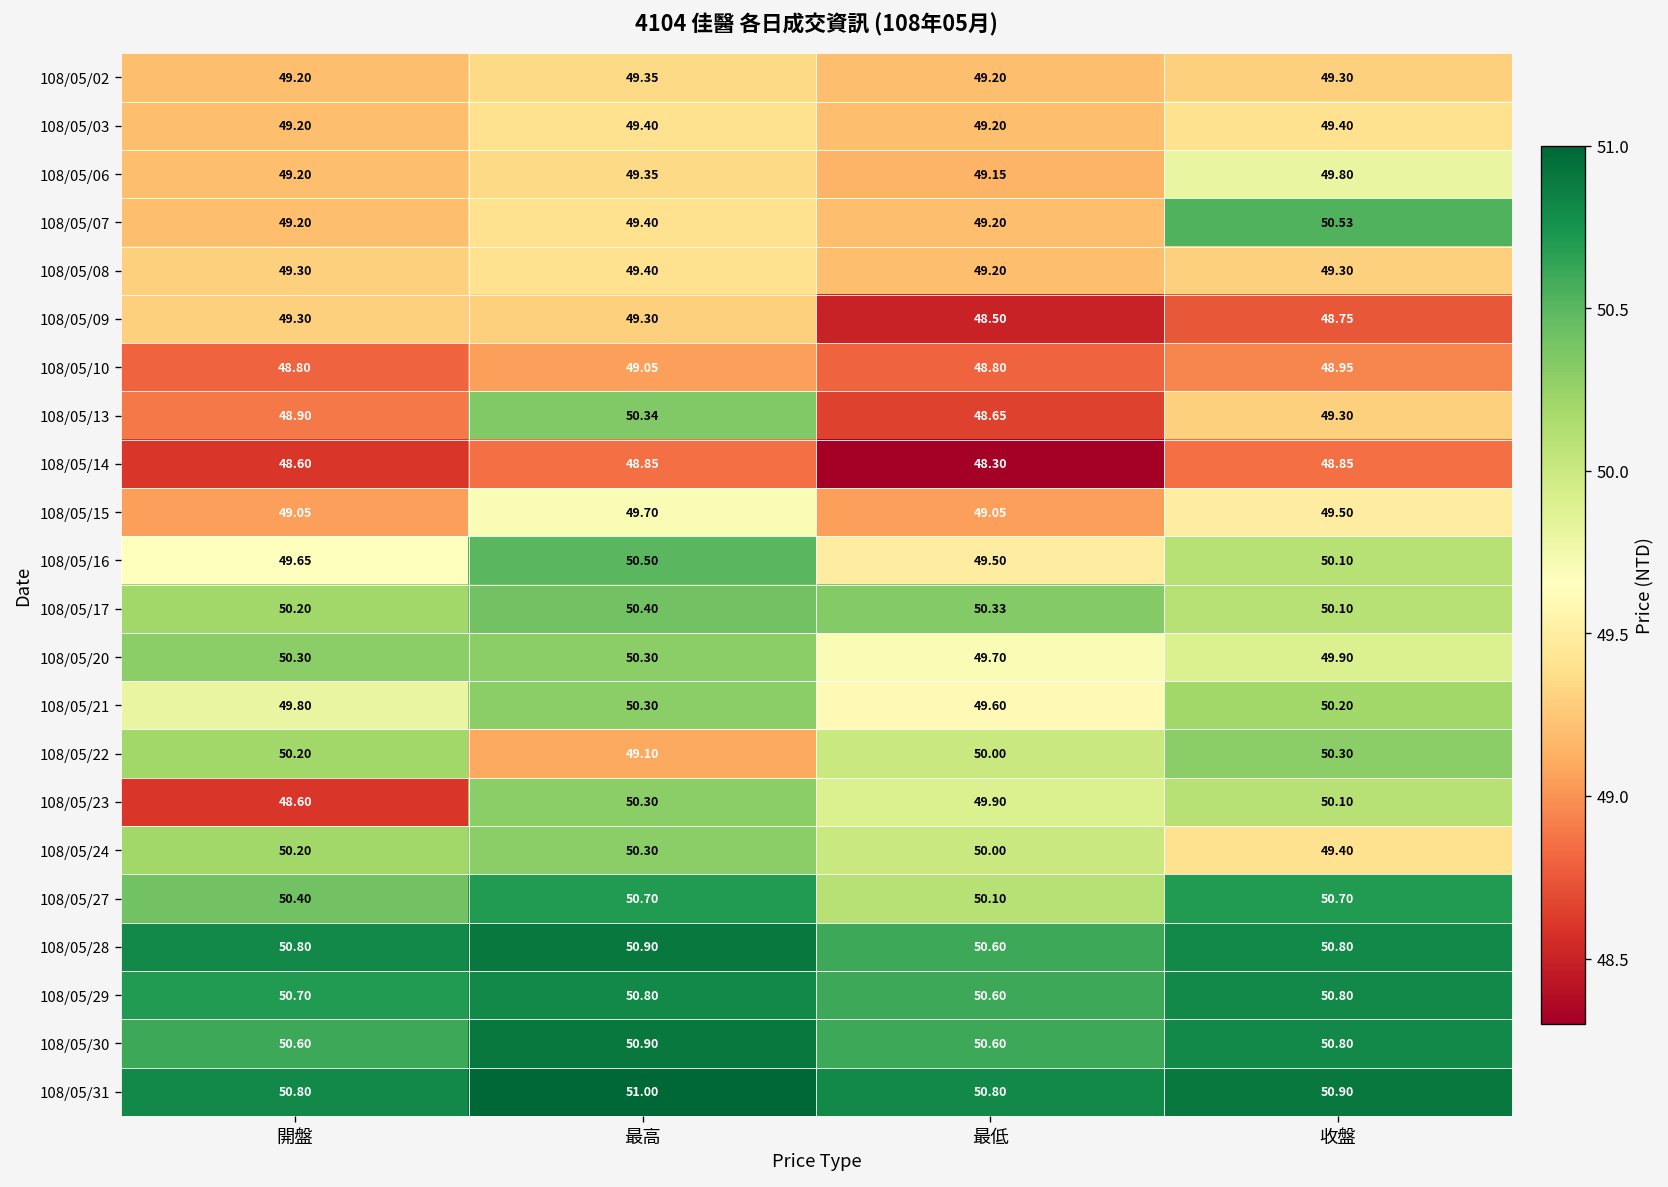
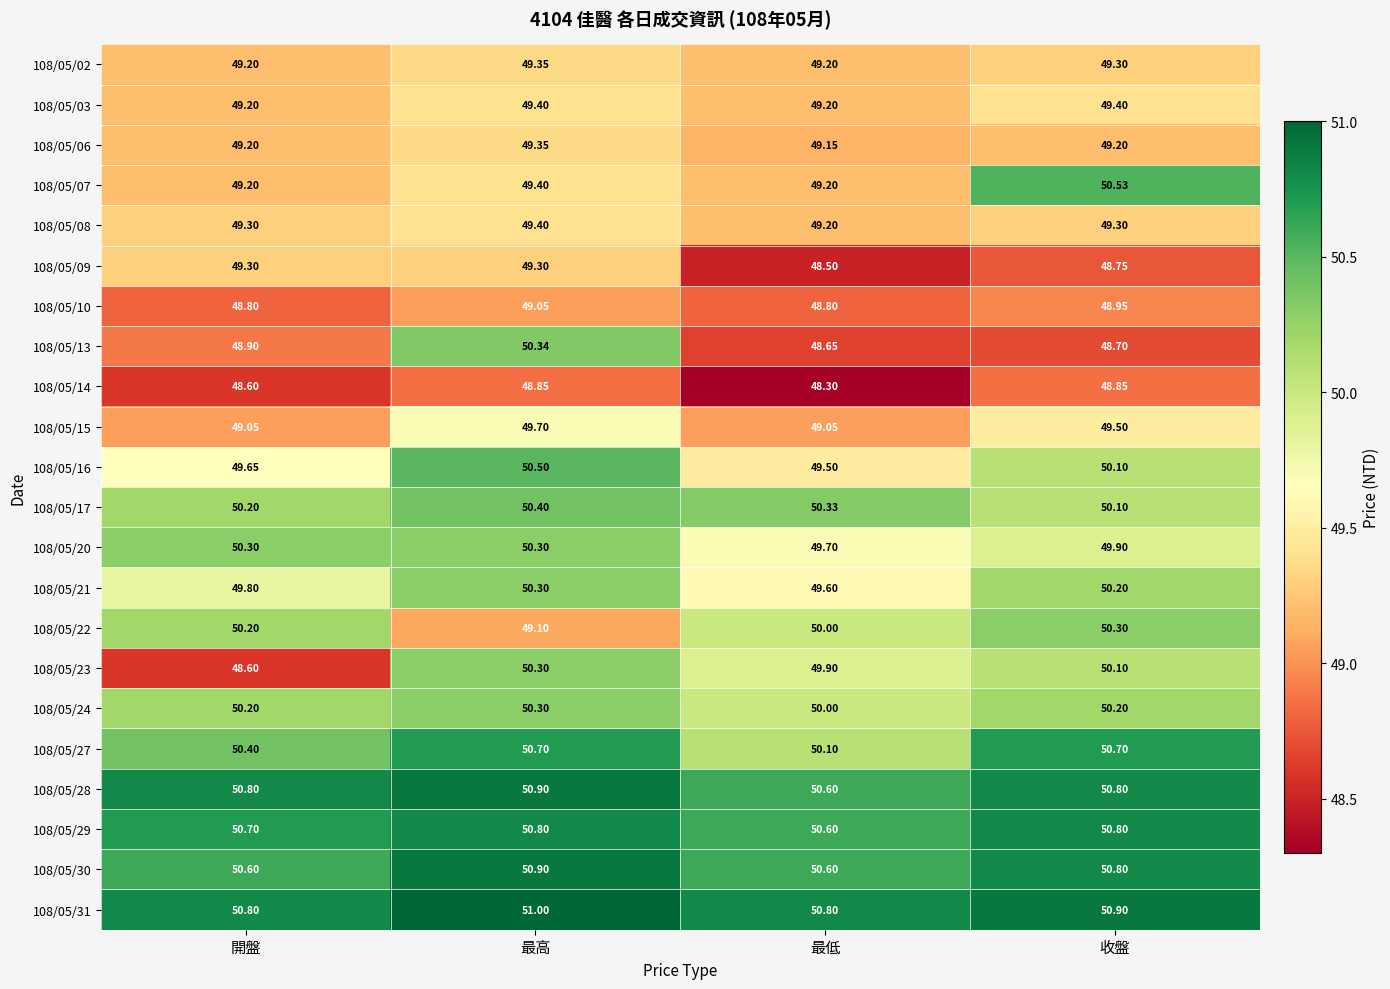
  {
    "108/05/02": {
      "開盤": 49.20,
      "最高": 49.35,
      "最低": 49.20,
      "收盤": 49.30
    },
    "108/05/03": {
      "開盤": 49.20,
      "最高": 49.40,
      "最低": 49.20,
      "收盤": 49.40
    },
    "108/05/06": {
      "開盤": 49.20,
      "最高": 49.35,
      "最低": 49.15,
-     "收盤": 49.80
+     "收盤": 49.20
    },
    "108/05/07": {
      "開盤": 49.20,
      "最高": 49.40,
      "最低": 49.20,
      "收盤": 50.53
    },
    "108/05/08": {
      "開盤": 49.30,
      "最高": 49.40,
      "最低": 49.20,
      "收盤": 49.30
    },
    "108/05/09": {
      "開盤": 49.30,
      "最高": 49.30,
      "最低": 48.50,
      "收盤": 48.75
    },
    "108/05/10": {
      "開盤": 48.80,
      "最高": 49.05,
      "最低": 48.80,
      "收盤": 48.95
    },
    "108/05/13": {
      "開盤": 48.90,
      "最高": 50.34,
      "最低": 48.65,
-     "收盤": 49.30
+     "收盤": 48.70
    },
    "108/05/14": {
      "開盤": 48.60,
      "最高": 48.85,
      "最低": 48.30,
      "收盤": 48.85
    },
    "108/05/15": {
      "開盤": 49.05,
      "最高": 49.70,
      "最低": 49.05,
      "收盤": 49.50
    },
    "108/05/16": {
      "開盤": 49.65,
      "最高": 50.50,
      "最低": 49.50,
      "收盤": 50.10
    },
    "108/05/17": {
      "開盤": 50.20,
      "最高": 50.40,
      "最低": 50.33,
      "收盤": 50.10
    },
    "108/05/20": {
      "開盤": 50.30,
      "最高": 50.30,
      "最低": 49.70,
      "收盤": 49.90
    },
    "108/05/21": {
      "開盤": 49.80,
      "最高": 50.30,
      "最低": 49.60,
      "收盤": 50.20
    },
    "108/05/22": {
      "開盤": 50.20,
      "最高": 49.10,
      "最低": 50.00,
      "收盤": 50.30
    },
    "108/05/23": {
      "開盤": 48.60,
      "最高": 50.30,
      "最低": 49.90,
      "收盤": 50.10
    },
    "108/05/24": {
      "開盤": 50.20,
      "最高": 50.30,
      "最低": 50.00,
-     "收盤": 49.40
+     "收盤": 50.20
    },
    "108/05/27": {
      "開盤": 50.40,
      "最高": 50.70,
      "最低": 50.10,
      "收盤": 50.70
    },
    "108/05/28": {
      "開盤": 50.80,
      "最高": 50.90,
      "最低": 50.60,
      "收盤": 50.80
    },
    "108/05/29": {
      "開盤": 50.70,
      "最高": 50.80,
      "最低": 50.60,
      "收盤": 50.80
    },
    "108/05/30": {
      "開盤": 50.60,
      "最高": 50.90,
      "最低": 50.60,
      "收盤": 50.80
    },
    "108/05/31": {
      "開盤": 50.80,
      "最高": 51.00,
      "最低": 50.80,
      "收盤": 50.90
    }
  }
